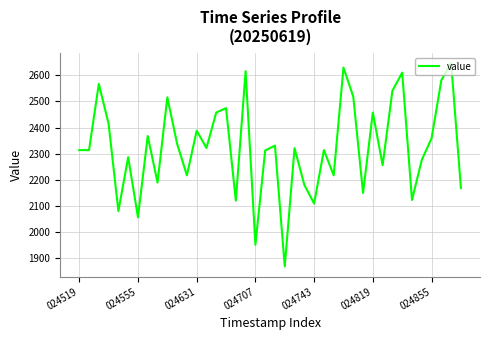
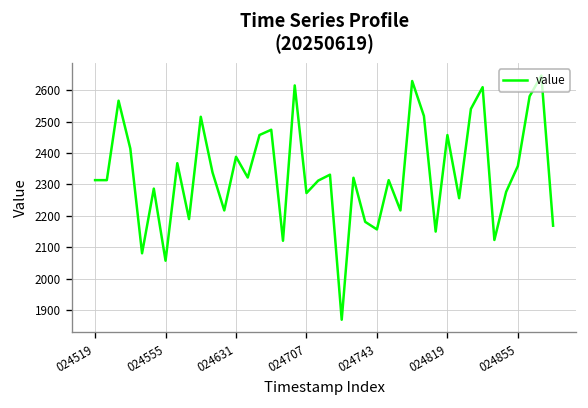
  {
    "024519": 2310,
    "024555": 2060,
    "024631": 2390,
-   "024707": 1950,
-   "024743": 2110,
+   "024707": 2270,
+   "024743": 2160,
    "024819": 2460,
    "024855": 2360
  }
